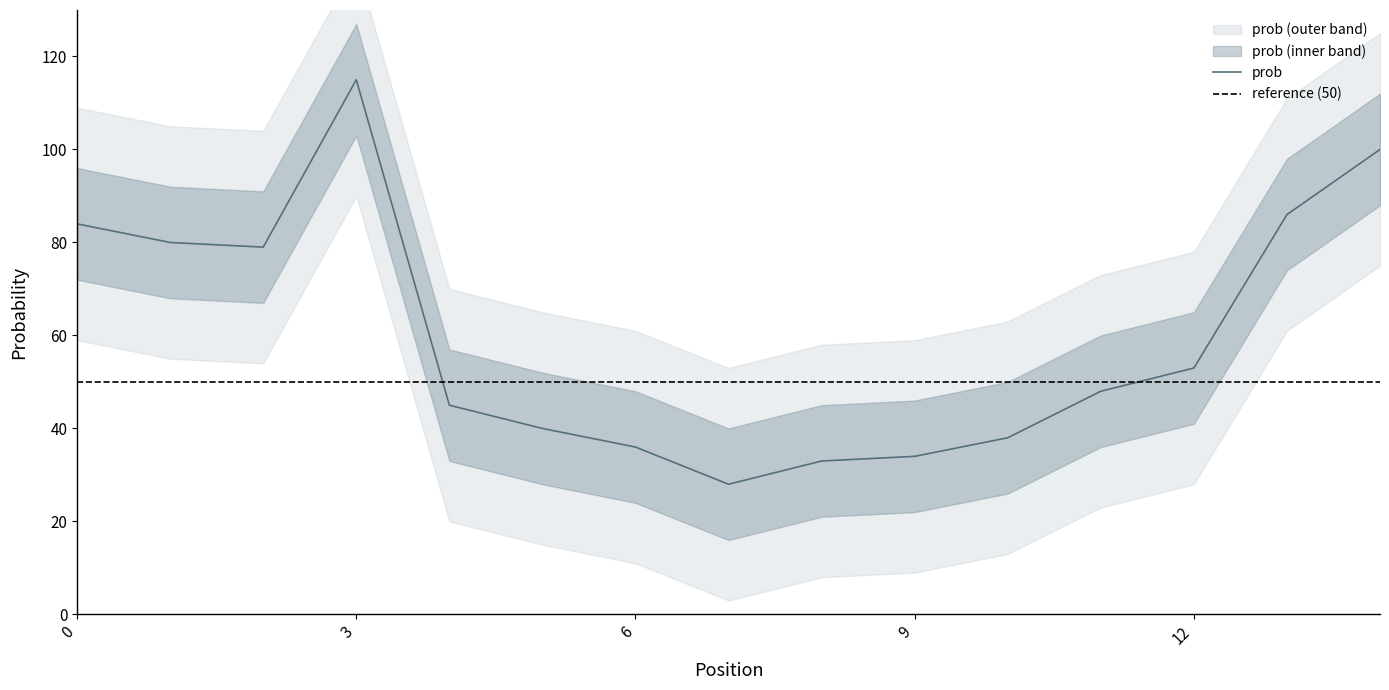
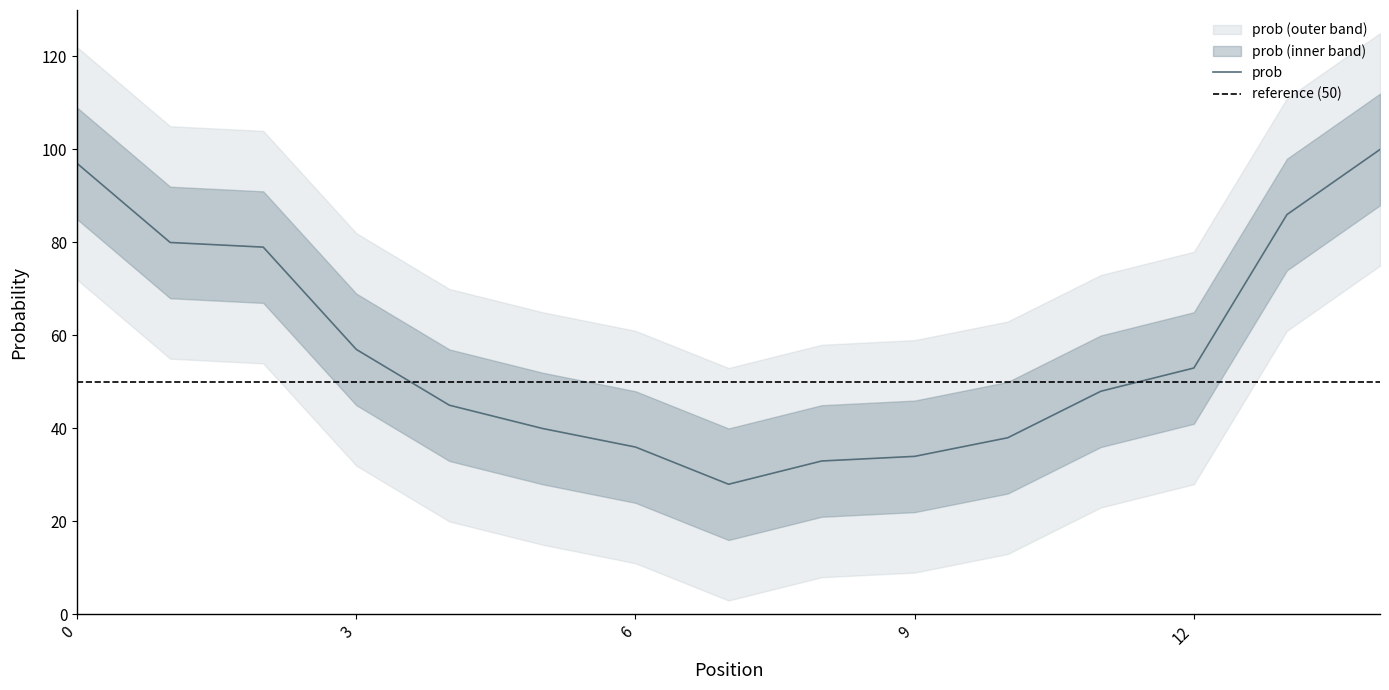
  {
    "prob": {
-     "0": 84,
-     "3": 115,
+     "0": 97,
+     "3": 57,
      "6": 36,
      "9": 34,
      "12": 53
    }
  }
